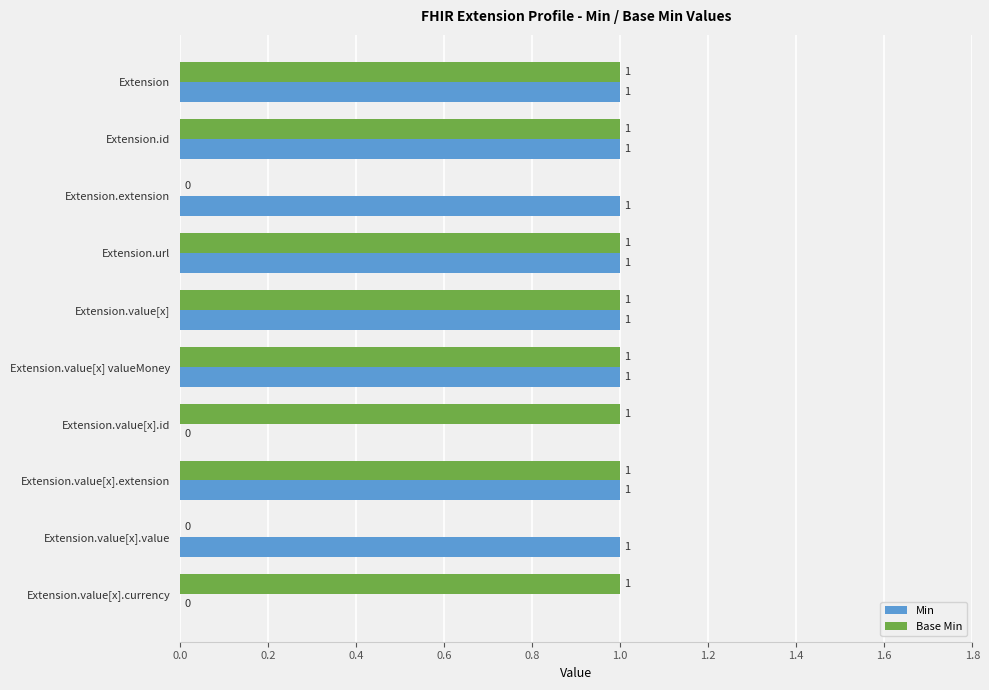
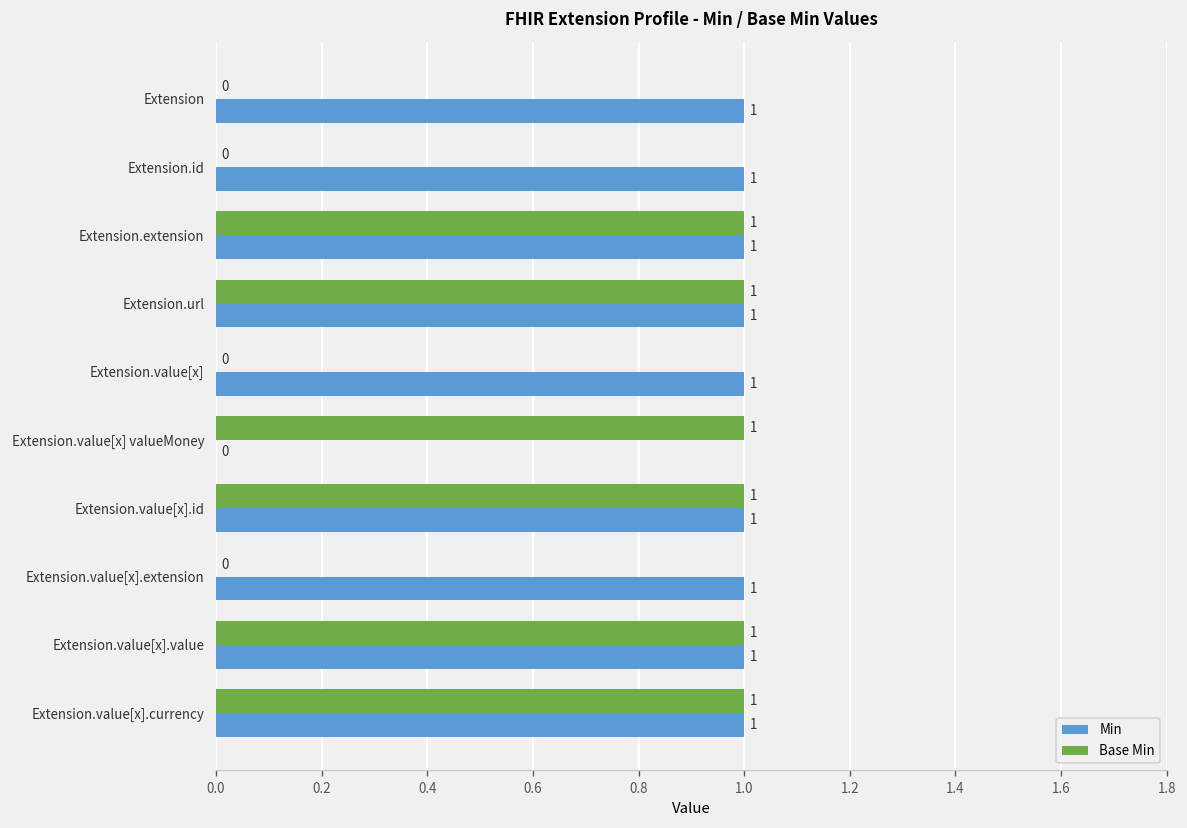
  {
    "Min": {
      "Extension": 1,
      "Extension.id": 1,
      "Extension.extension": 1,
      "Extension.url": 1,
      "Extension.value[x]": 1,
-     "Extension.value[x] valueMoney": 1,
-     "Extension.value[x].id": 0,
+     "Extension.value[x] valueMoney": 0,
+     "Extension.value[x].id": 1,
      "Extension.value[x].extension": 1,
      "Extension.value[x].value": 1,
-     "Extension.value[x].currency": 0
+     "Extension.value[x].currency": 1
    },
    "Base Min": {
-     "Extension": 1,
-     "Extension.id": 1,
-     "Extension.extension": 0,
+     "Extension": 0,
+     "Extension.id": 0,
+     "Extension.extension": 1,
      "Extension.url": 1,
-     "Extension.value[x]": 1,
+     "Extension.value[x]": 0,
      "Extension.value[x] valueMoney": 1,
      "Extension.value[x].id": 1,
-     "Extension.value[x].extension": 1,
-     "Extension.value[x].value": 0,
+     "Extension.value[x].extension": 0,
+     "Extension.value[x].value": 1,
      "Extension.value[x].currency": 1
    }
  }
